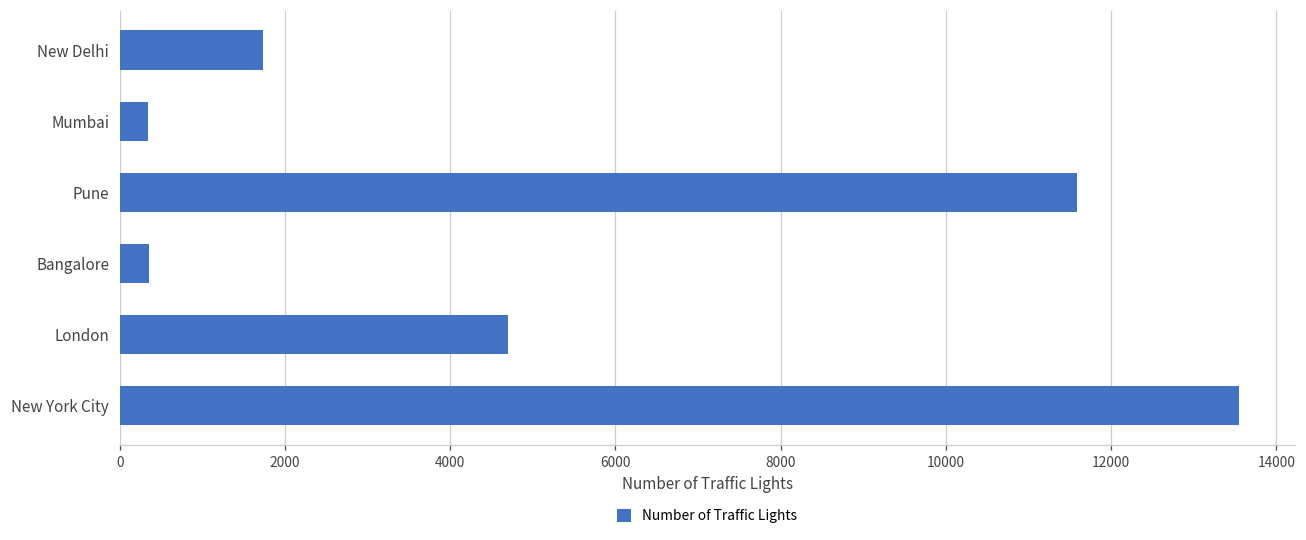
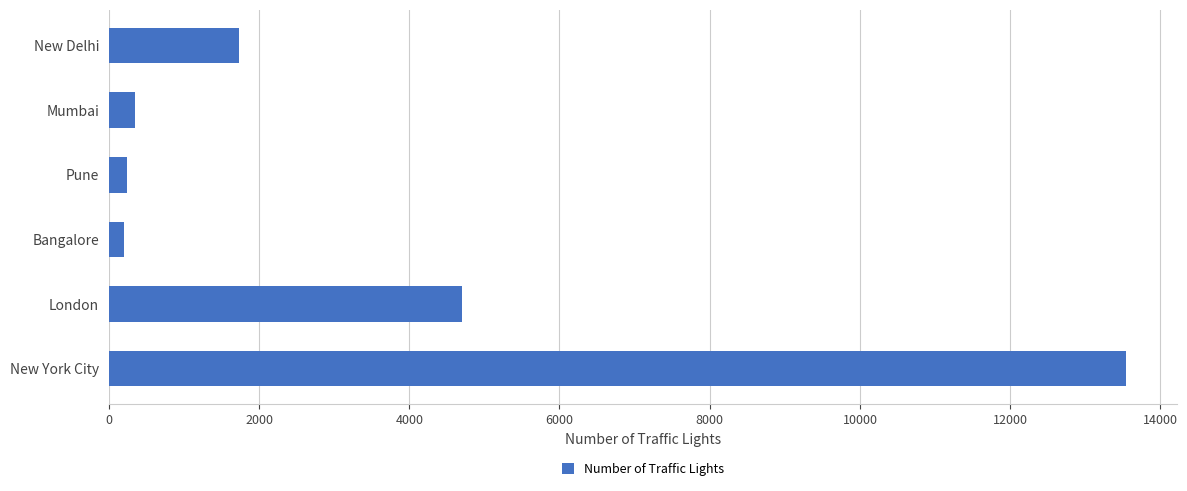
  {
    "New Delhi": 1700,
    "Mumbai": 300,
-   "Pune": 11600,
-   "Bangalore": 400,
+   "Pune": 200,
+   "Bangalore": 200,
    "London": 4700,
    "New York City": 13500
  }
